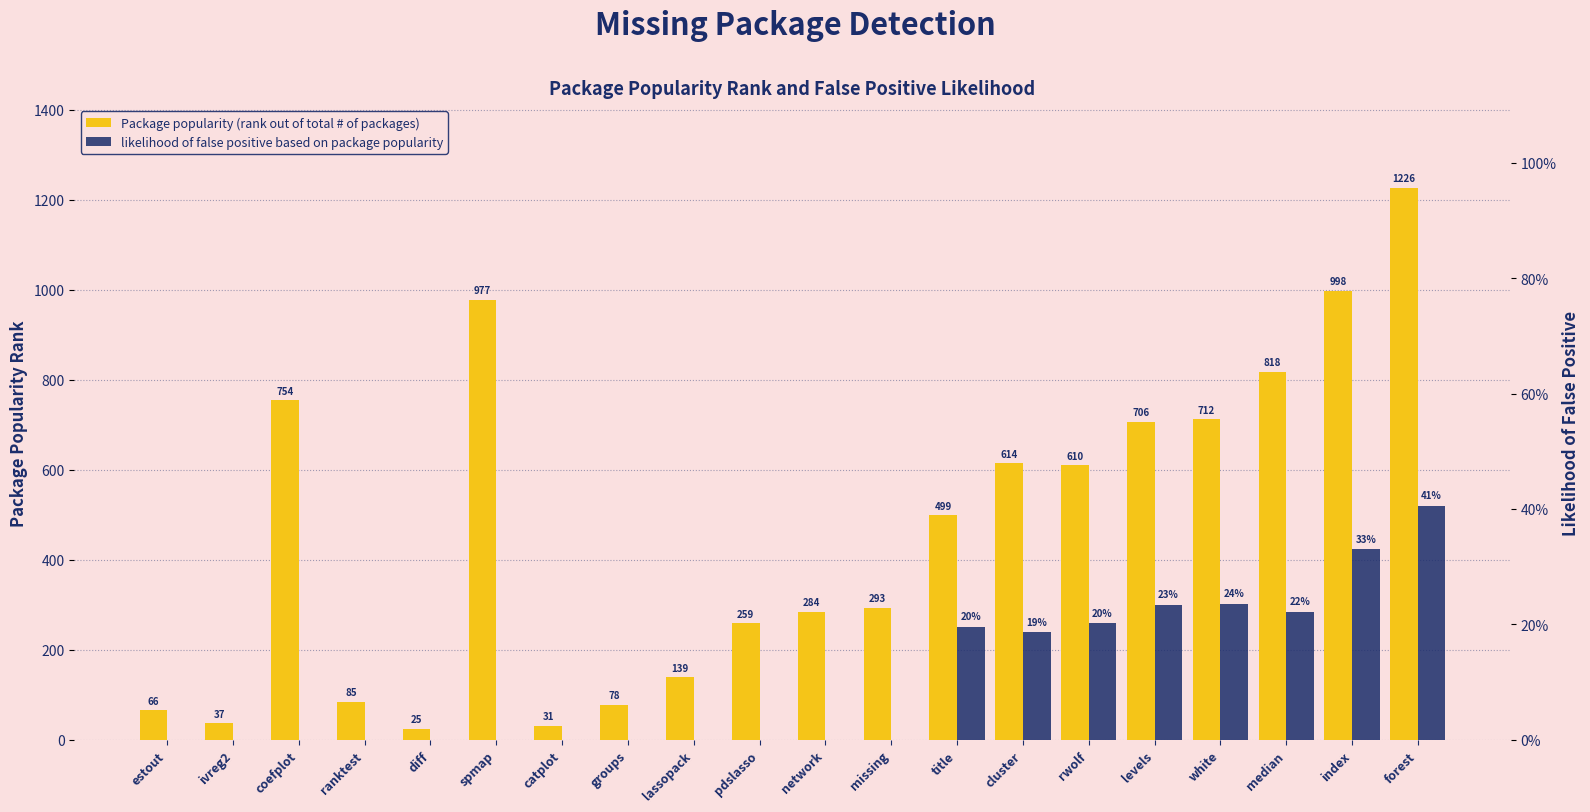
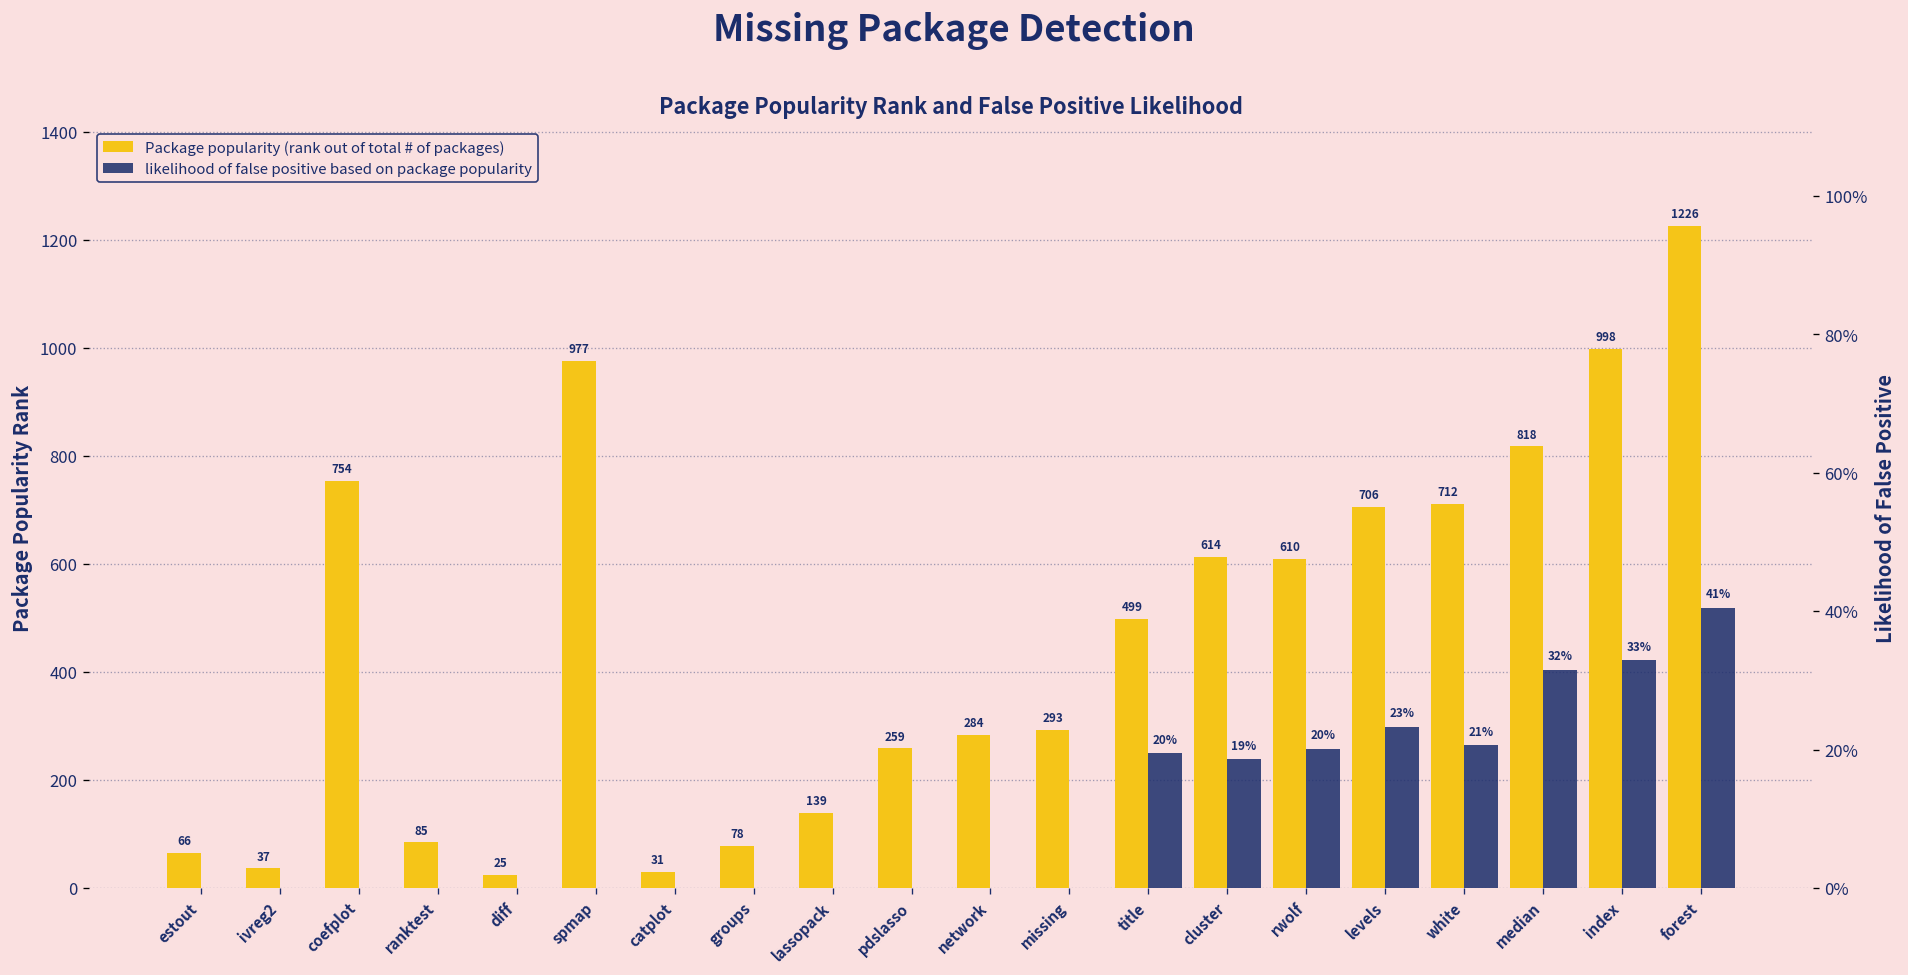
  {
    "Package popularity (rank out of total # of packages)": {
      "estout": "66",
      "ivreg2": "37",
      "coefplot": "754",
      "ranktest": "85",
      "diff": "25",
      "spmap": "977",
      "catplot": "31",
      "groups": "78",
      "lassopack": "139",
      "pdslasso": "259",
      "network": "284",
      "missing": "293",
      "title": "499",
      "cluster": "614",
      "rwolf": "610",
      "levels": "706",
      "white": "712",
      "median": "818",
      "index": "998",
      "forest": "1226"
    },
    "likelihood of false positive based on package popularity": {
      "title": "20%",
      "cluster": "19%",
      "rwolf": "20%",
      "levels": "23%",
-     "white": "24%",
-     "median": "22%",
+     "white": "21%",
+     "median": "32%",
      "index": "33%",
      "forest": "41%"
    }
  }
